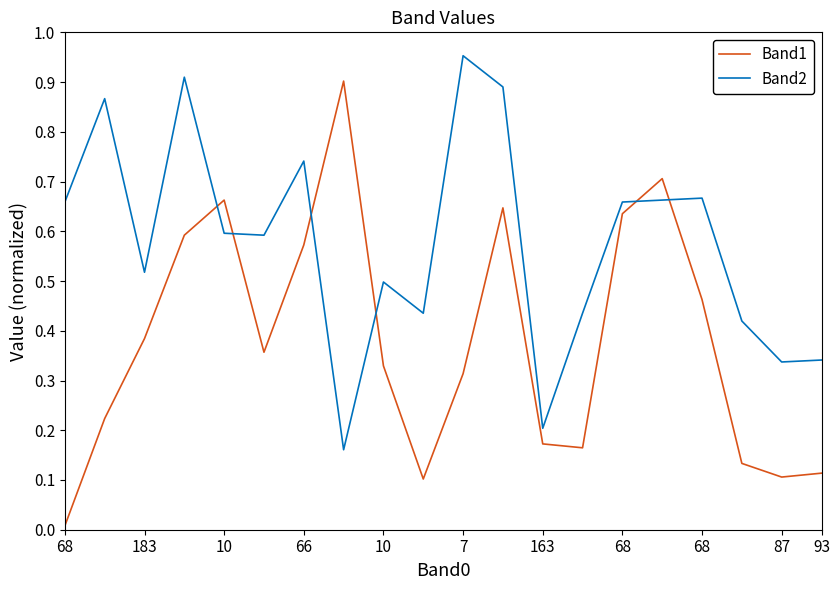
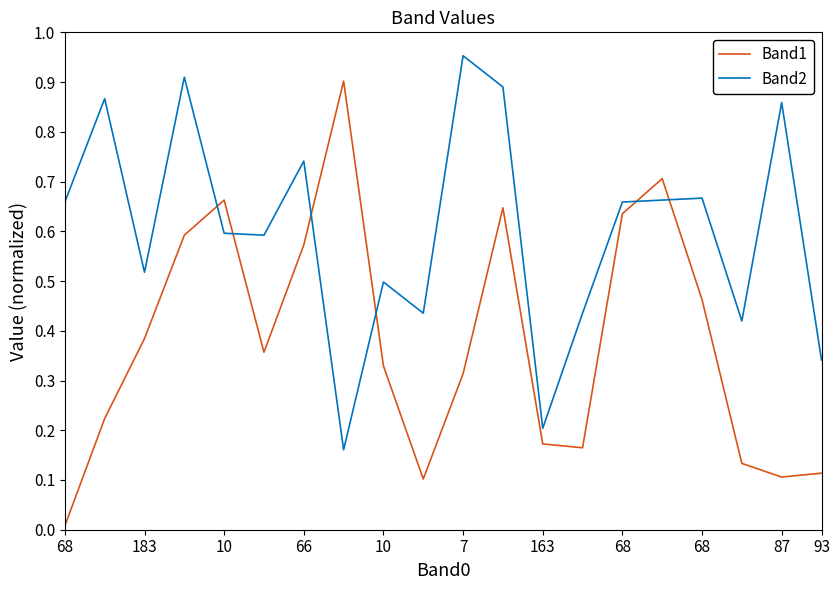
  {
    "Band1": {
      "183": 0.38,
      "66": 0.57,
      "163": 0.17,
      "87": 0.11,
      "93": 0.11
    },
    "Band2": {
      "183": 0.52,
      "66": 0.74,
      "163": 0.20,
-     "87": 0.34,
+     "87": 0.86,
      "93": 0.34
    }
  }
